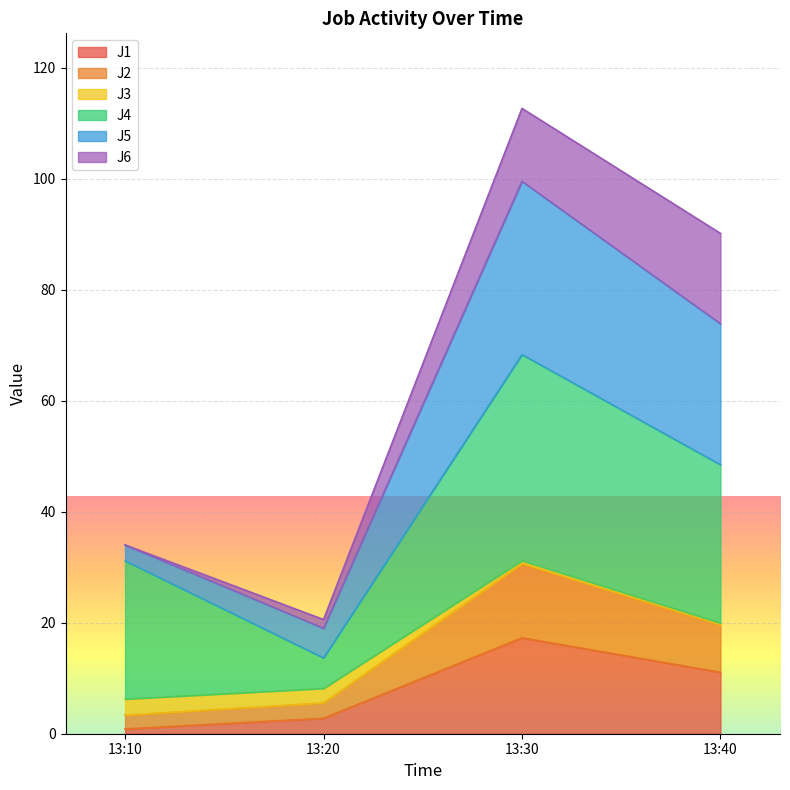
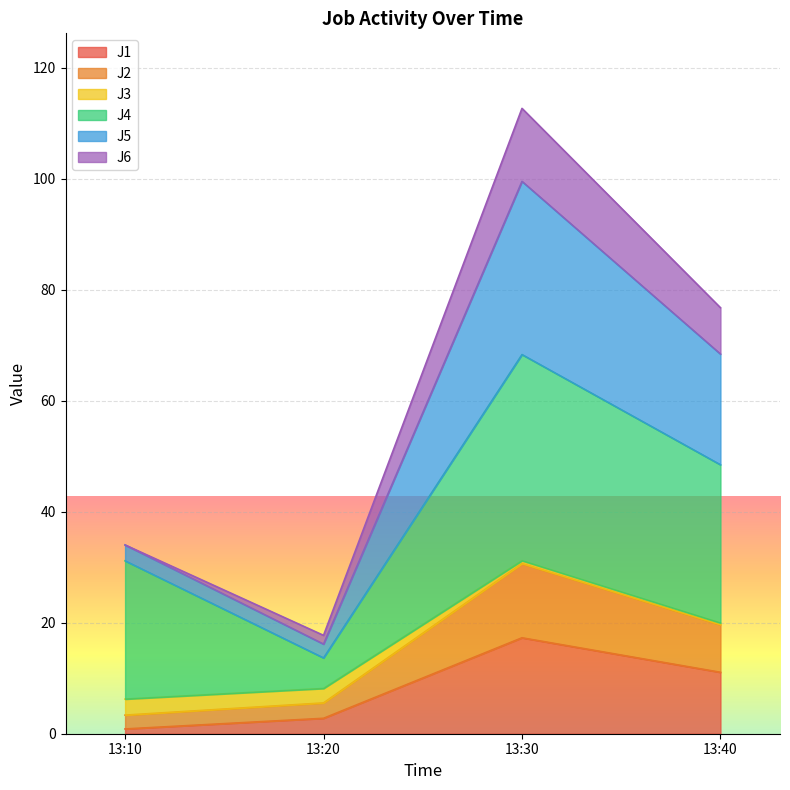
  {
    "J3": {
      "13:10": 3,
      "13:20": 3,
      "13:30": 1
    },
    "J4": {
      "13:10": 25,
      "13:20": 6,
      "13:30": 37,
      "13:40": 29
    },
    "J5": {
-     "13:20": 5,
+     "13:20": 2,
      "13:30": 31,
-     "13:40": 25
+     "13:40": 20
    },
    "J6": {
      "13:20": 2,
      "13:30": 13,
-     "13:40": 16
+     "13:40": 8
    }
  }
